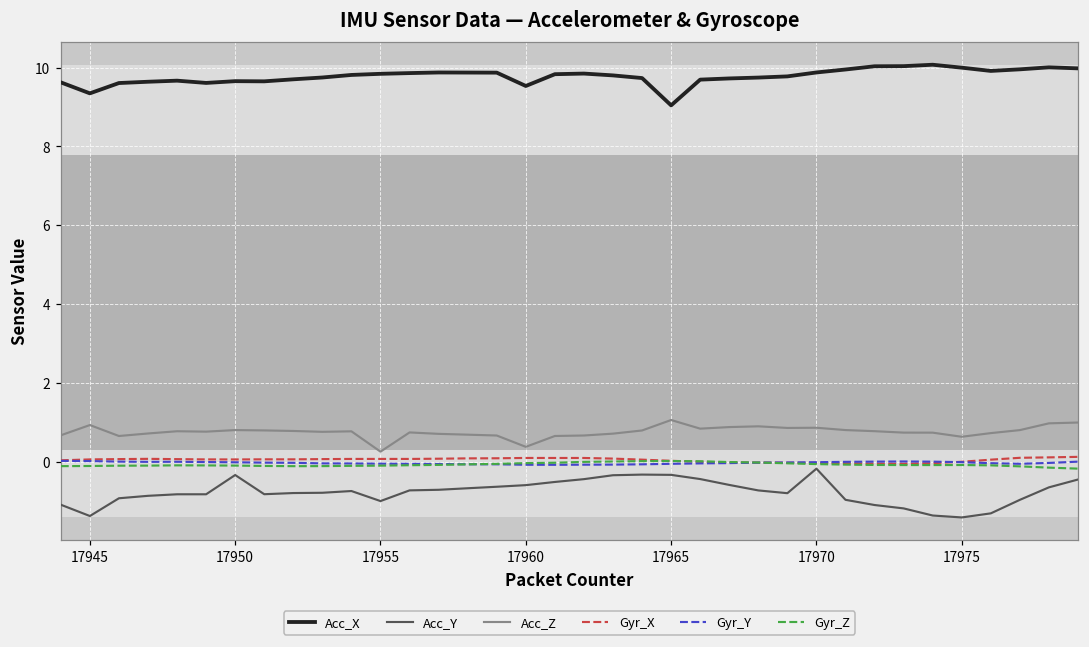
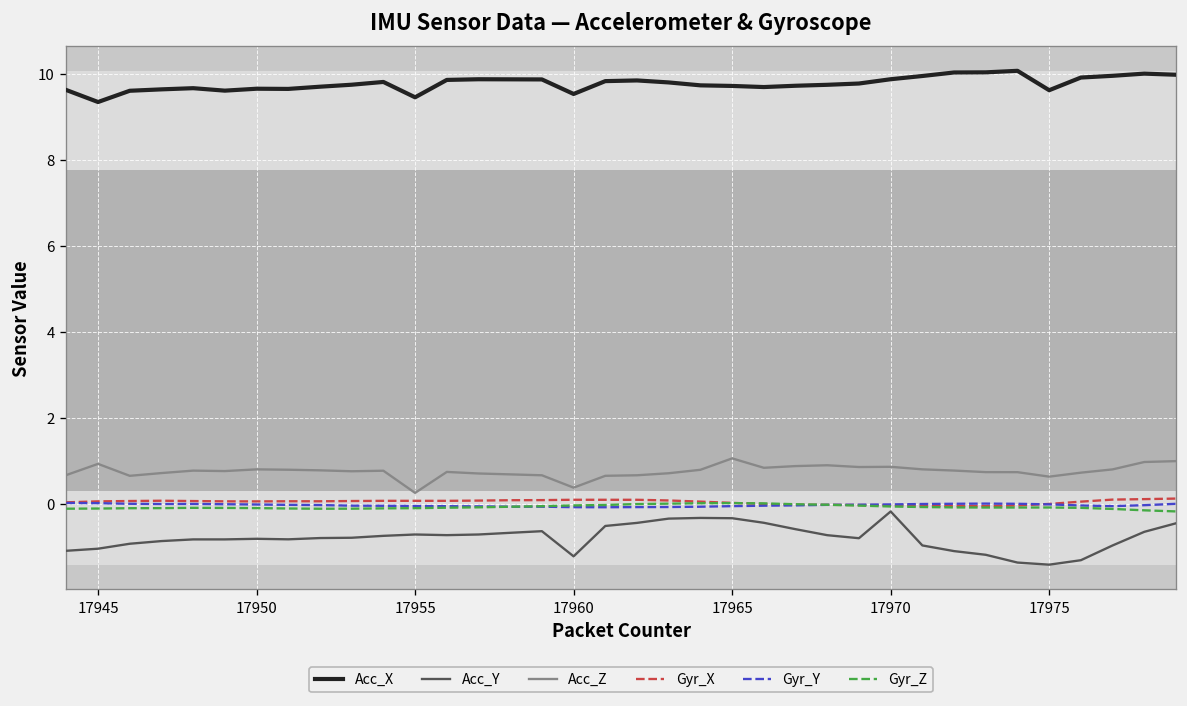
  {
    "Acc_X": {
      "17945": 9.3,
      "17950": 9.7,
-     "17955": 9.8,
+     "17955": 9.5,
      "17960": 9.5,
-     "17965": 9.0,
+     "17965": 9.7,
      "17970": 9.9,
-     "17975": 10.0
+     "17975": 9.6
    },
    "Acc_Y": {
-     "17945": -1.4,
-     "17950": -0.3,
-     "17955": -1.0,
-     "17960": -0.6,
+     "17945": -1.0,
+     "17950": -0.8,
+     "17955": -0.7,
+     "17960": -1.2,
      "17965": -0.3,
      "17970": -0.2,
      "17975": -1.4
    },
    "Acc_Z": {
      "17945": 0.9,
      "17950": 0.8,
      "17955": 0.3,
      "17960": 0.4,
      "17965": 1.1,
      "17970": 0.9,
      "17975": 0.6
    },
    "Gyr_X": {
      "17950": 0.1,
      "17955": 0.1,
      "17960": 0.1
    },
    "Gyr_Y": {
      "17950": 0.0
    },
    "Gyr_Z": {
      "17945": -0.1,
      "17950": -0.1,
      "17975": -0.1
    }
  }
